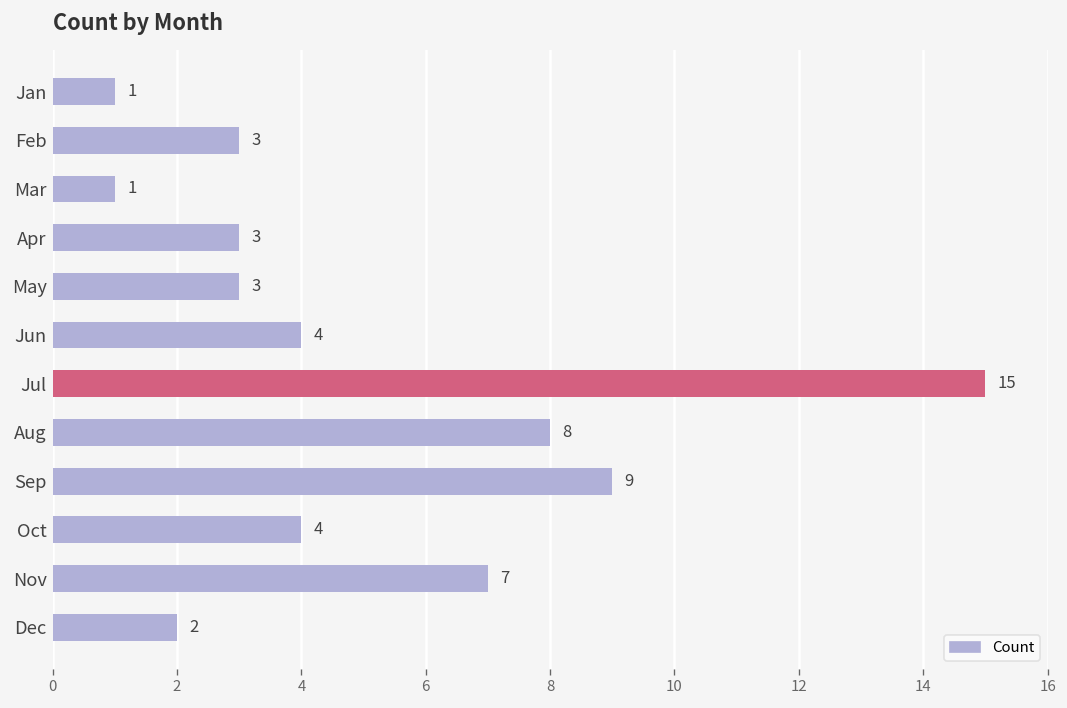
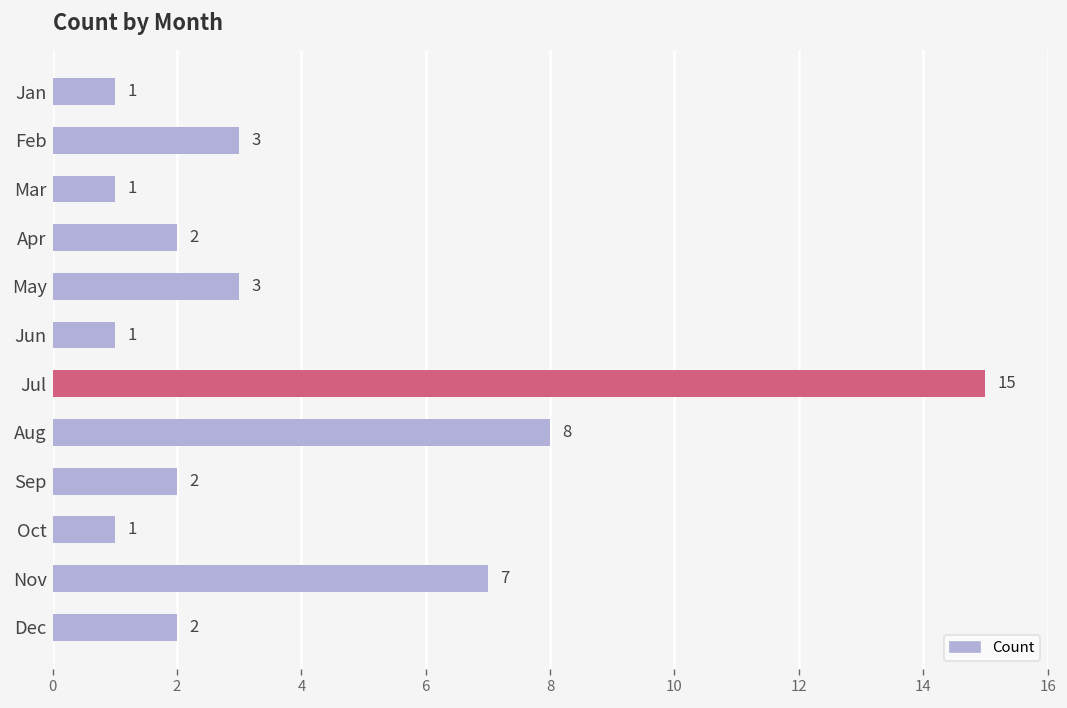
  {
    "Jan": 1,
    "Feb": 3,
    "Mar": 1,
-   "Apr": 3,
+   "Apr": 2,
    "May": 3,
-   "Jun": 4,
+   "Jun": 1,
    "Jul": 15,
    "Aug": 8,
-   "Sep": 9,
-   "Oct": 4,
+   "Sep": 2,
+   "Oct": 1,
    "Nov": 7,
    "Dec": 2
  }
